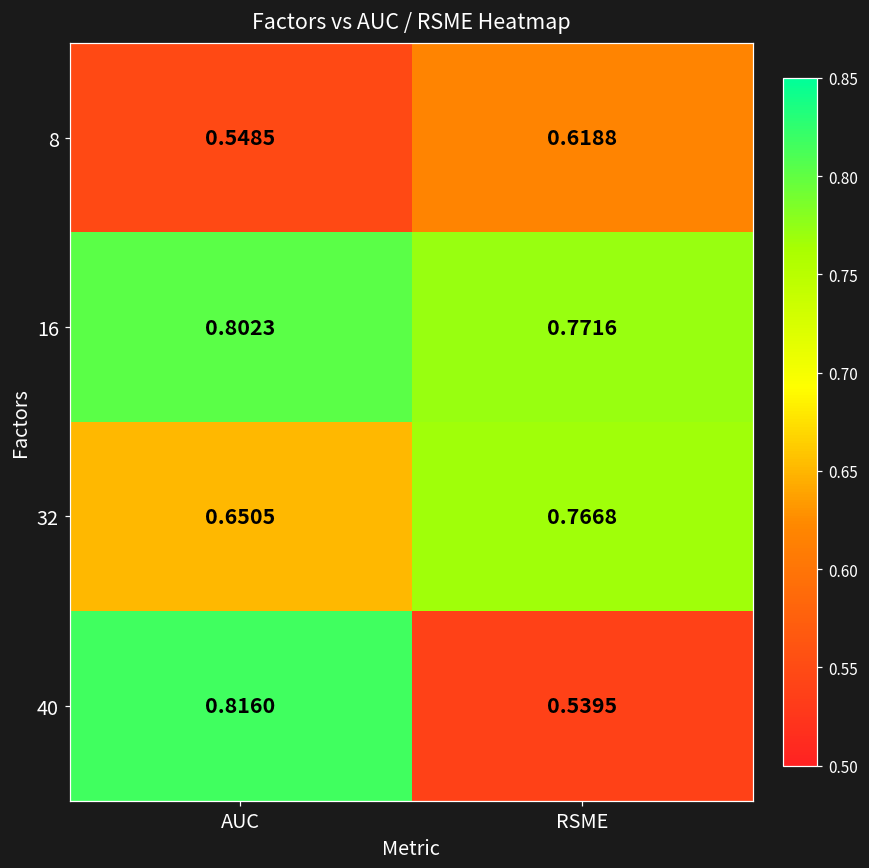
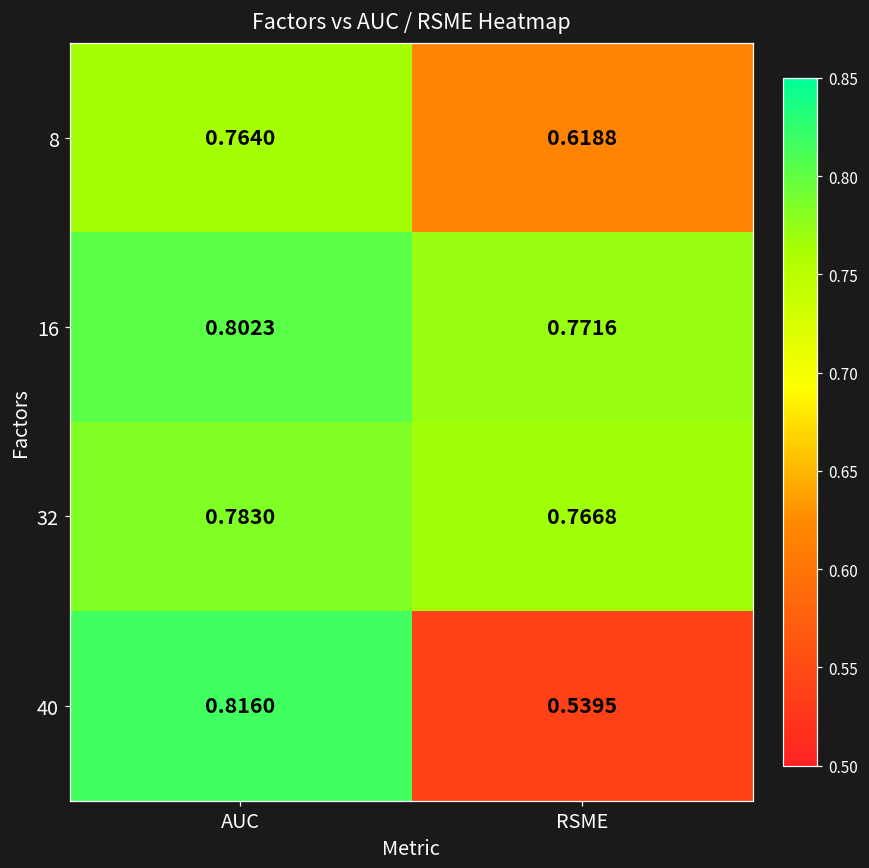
  {
    "8": {
-     "AUC": 0.5485,
+     "AUC": 0.7640,
      "RSME": 0.6188
    },
    "16": {
      "AUC": 0.8023,
      "RSME": 0.7716
    },
    "32": {
-     "AUC": 0.6505,
+     "AUC": 0.7830,
      "RSME": 0.7668
    },
    "40": {
      "AUC": 0.8160,
      "RSME": 0.5395
    }
  }
